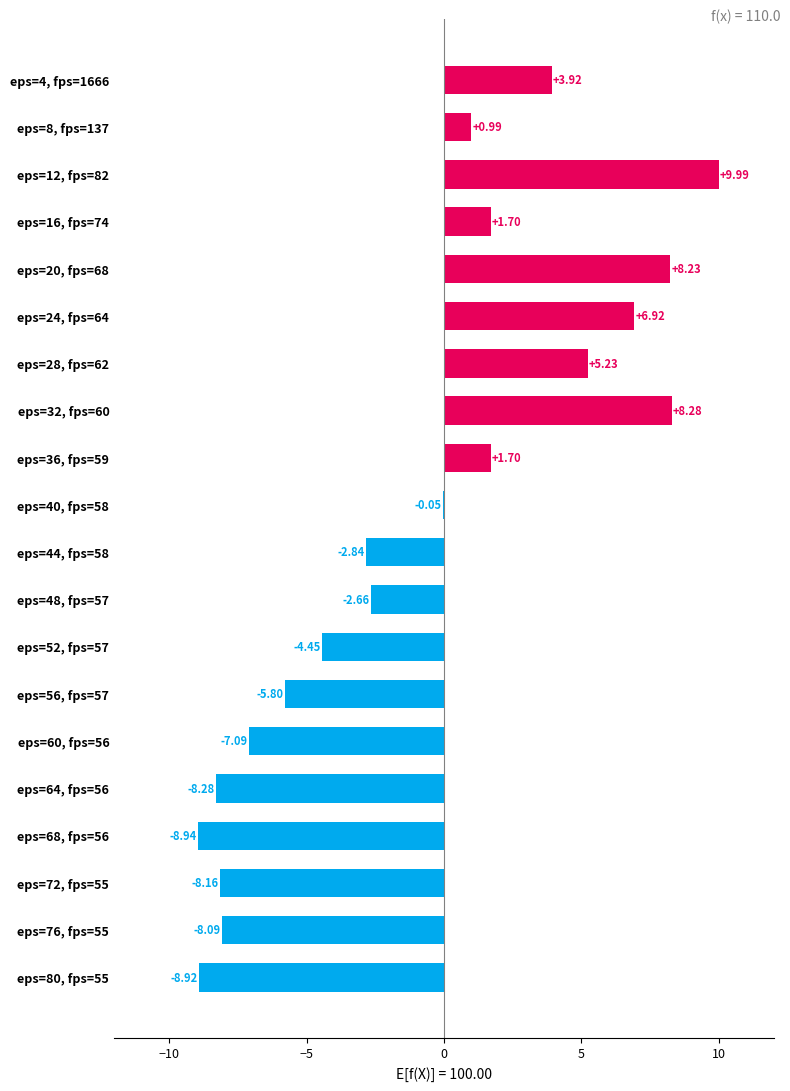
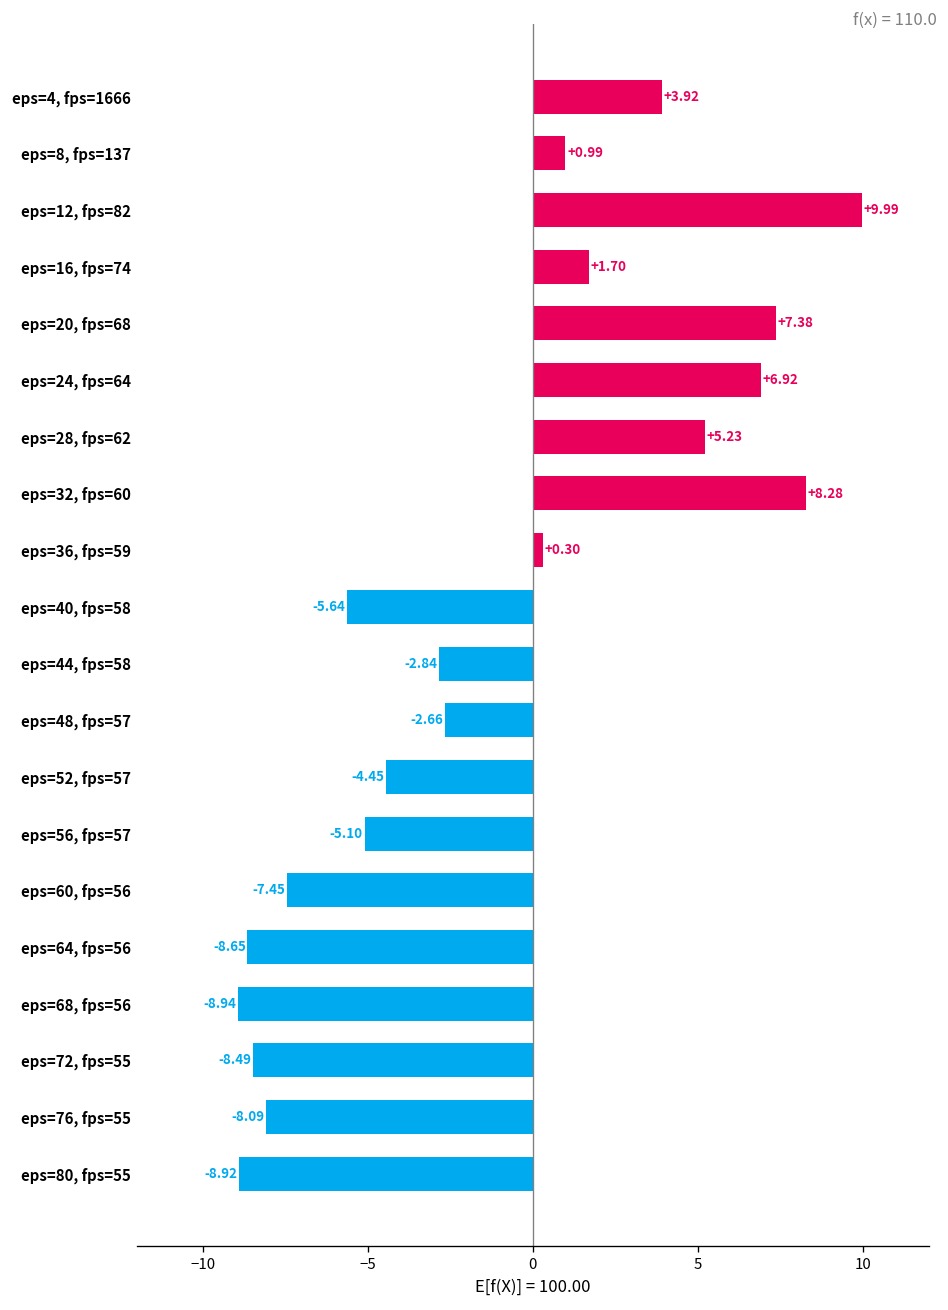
  {
    "eps=4, fps=1666": "+3.92",
    "eps=8, fps=137": "+0.99",
    "eps=12, fps=82": "+9.99",
    "eps=16, fps=74": "+1.70",
-   "eps=20, fps=68": "+8.23",
+   "eps=20, fps=68": "+7.38",
    "eps=24, fps=64": "+6.92",
    "eps=28, fps=62": "+5.23",
    "eps=32, fps=60": "+8.28",
-   "eps=36, fps=59": "+1.70",
-   "eps=40, fps=58": "-0.05",
+   "eps=36, fps=59": "+0.30",
+   "eps=40, fps=58": "-5.64",
    "eps=44, fps=58": "-2.84",
    "eps=48, fps=57": "-2.66",
    "eps=52, fps=57": "-4.45",
-   "eps=56, fps=57": "-5.80",
-   "eps=60, fps=56": "-7.09",
-   "eps=64, fps=56": "-8.28",
+   "eps=56, fps=57": "-5.10",
+   "eps=60, fps=56": "-7.45",
+   "eps=64, fps=56": "-8.65",
    "eps=68, fps=56": "-8.94",
-   "eps=72, fps=55": "-8.16",
+   "eps=72, fps=55": "-8.49",
    "eps=76, fps=55": "-8.09",
    "eps=80, fps=55": "-8.92"
  }
